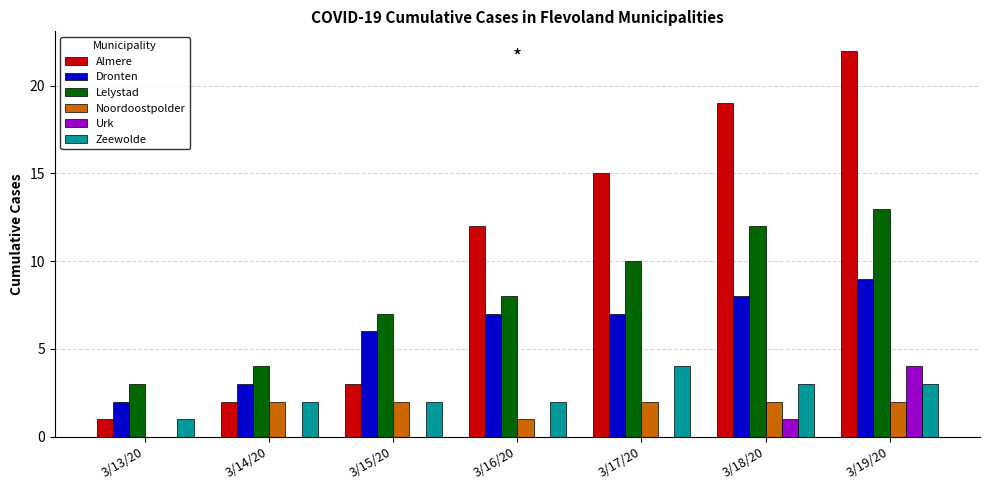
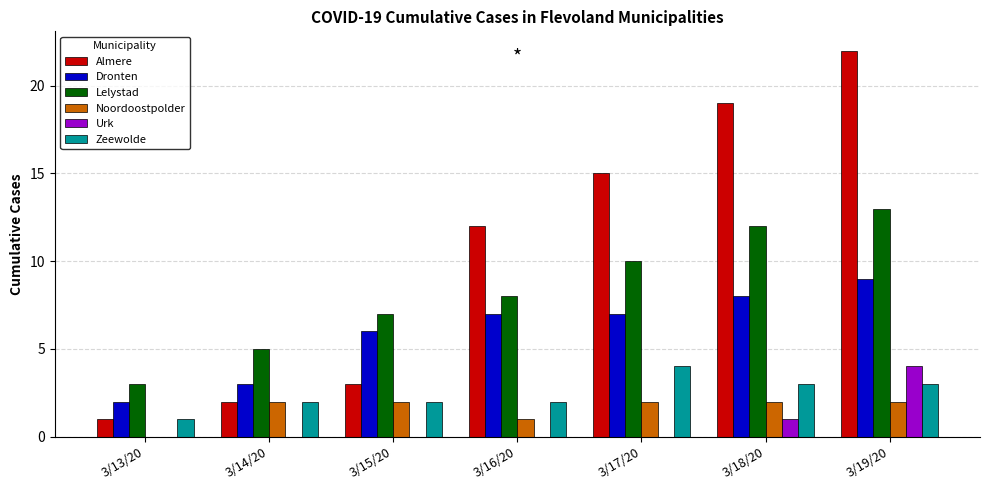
  {
    "Almere": {
      "3/13/20": 1,
      "3/14/20": 2,
      "3/15/20": 3,
      "3/16/20": 12,
      "3/17/20": 15,
      "3/18/20": 19,
      "3/19/20": 22
    },
    "Dronten": {
      "3/13/20": 2,
      "3/14/20": 3,
      "3/15/20": 6,
      "3/16/20": 7,
      "3/17/20": 7,
      "3/18/20": 8,
      "3/19/20": 9
    },
    "Lelystad": {
      "3/13/20": 3,
-     "3/14/20": 4,
+     "3/14/20": 5,
      "3/15/20": 7,
      "3/16/20": 8,
      "3/17/20": 10,
      "3/18/20": 12,
      "3/19/20": 13
    },
    "Noordoostpolder": {
      "3/13/20": 0,
      "3/14/20": 2,
      "3/15/20": 2,
      "3/16/20": 1,
      "3/17/20": 2,
      "3/18/20": 2,
      "3/19/20": 2
    },
    "Urk": {
      "3/13/20": 0,
      "3/14/20": 0,
      "3/15/20": 0,
      "3/16/20": 0,
      "3/17/20": 0,
      "3/18/20": 1,
      "3/19/20": 4
    },
    "Zeewolde": {
      "3/13/20": 1,
      "3/14/20": 2,
      "3/15/20": 2,
      "3/16/20": 2,
      "3/17/20": 4,
      "3/18/20": 3,
      "3/19/20": 3
    }
  }
